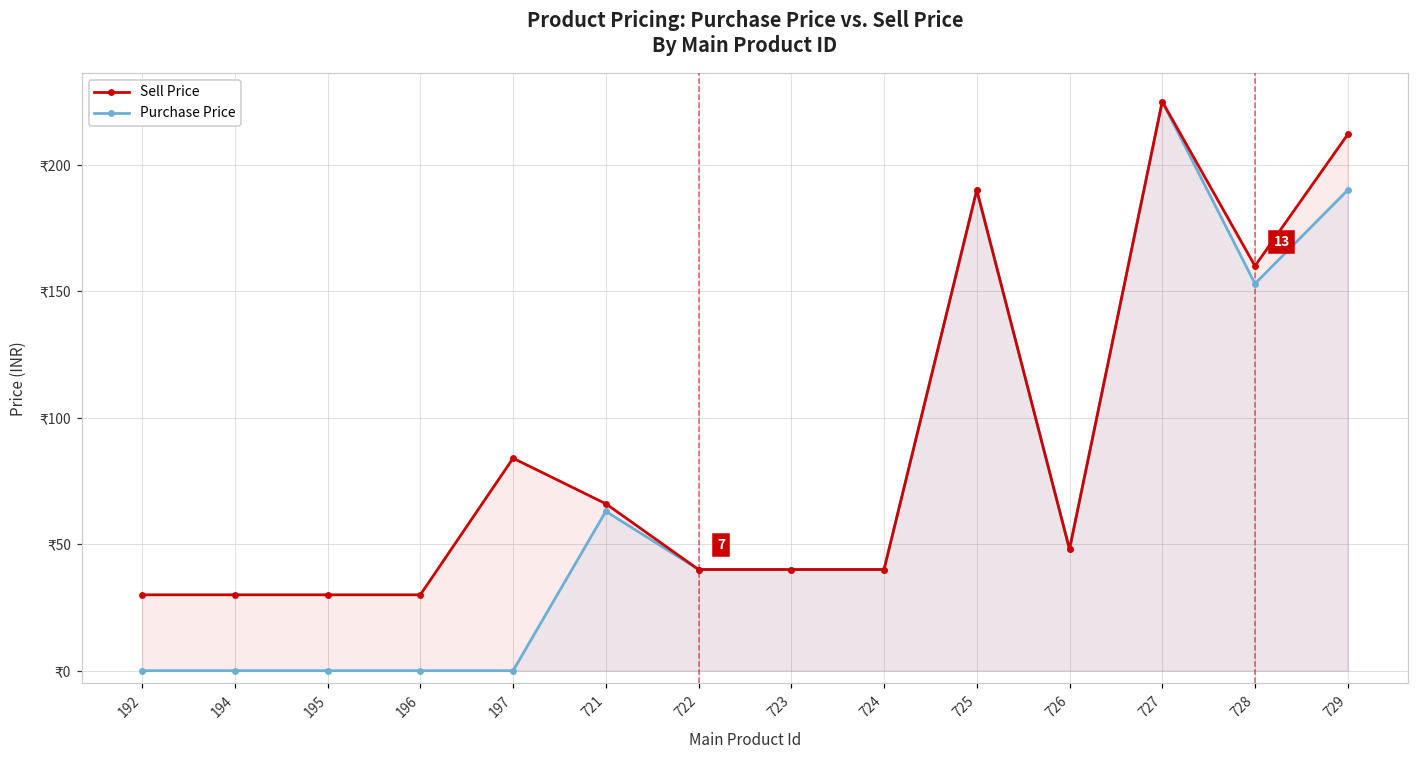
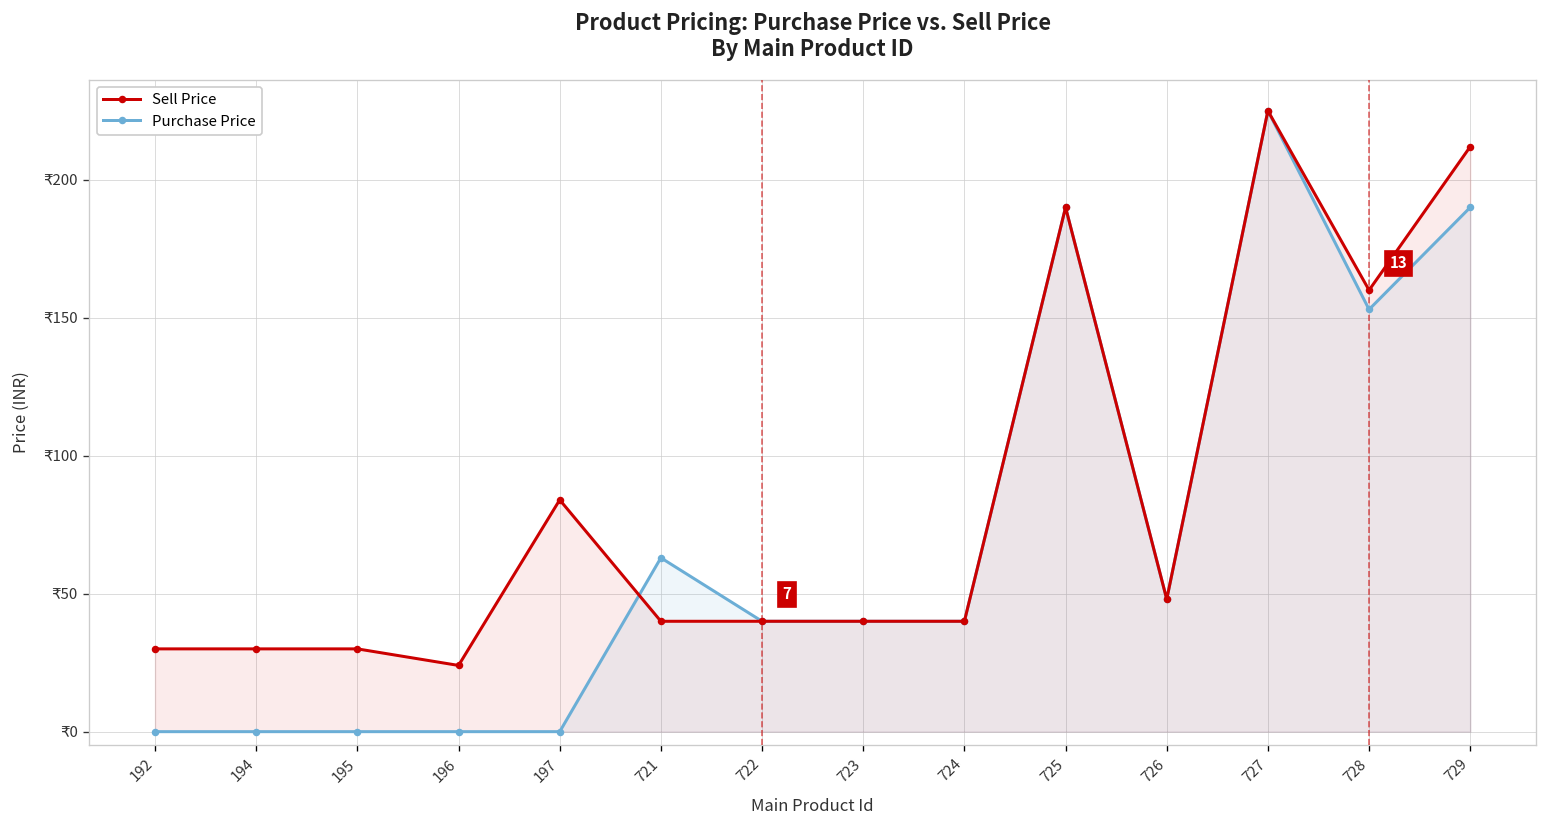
  {
    "Sell Price": {
      "192": "₹30",
      "194": "₹30",
      "195": "₹30",
-     "196": "₹30",
+     "196": "₹24",
      "197": "₹84",
-     "721": "₹66",
+     "721": "₹40",
      "729": "₹212"
    },
    "Purchase Price": {
      "192": "₹0",
      "194": "₹0",
      "195": "₹0",
      "196": "₹0",
      "197": "₹0",
      "721": "₹63",
      "728": "₹153",
      "729": "₹190"
    }
  }
